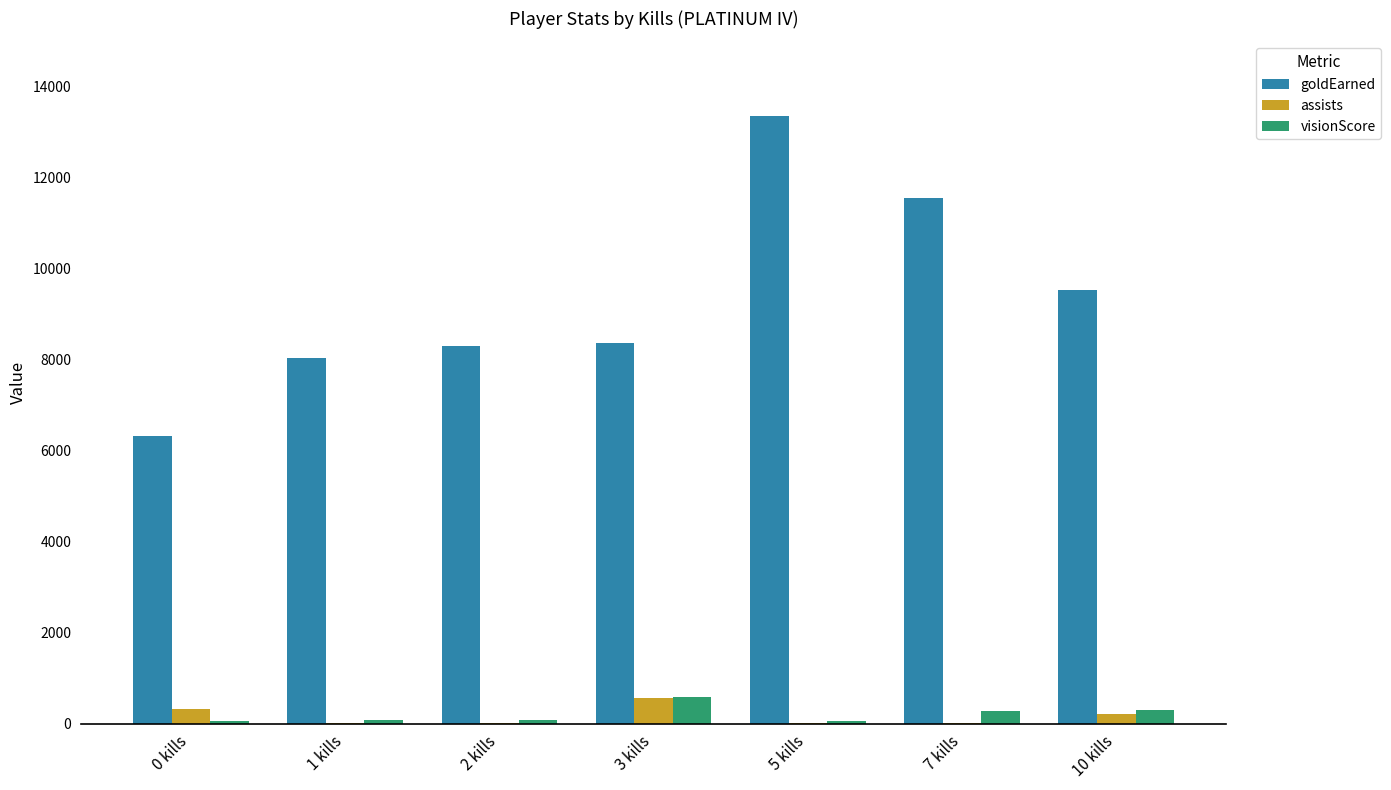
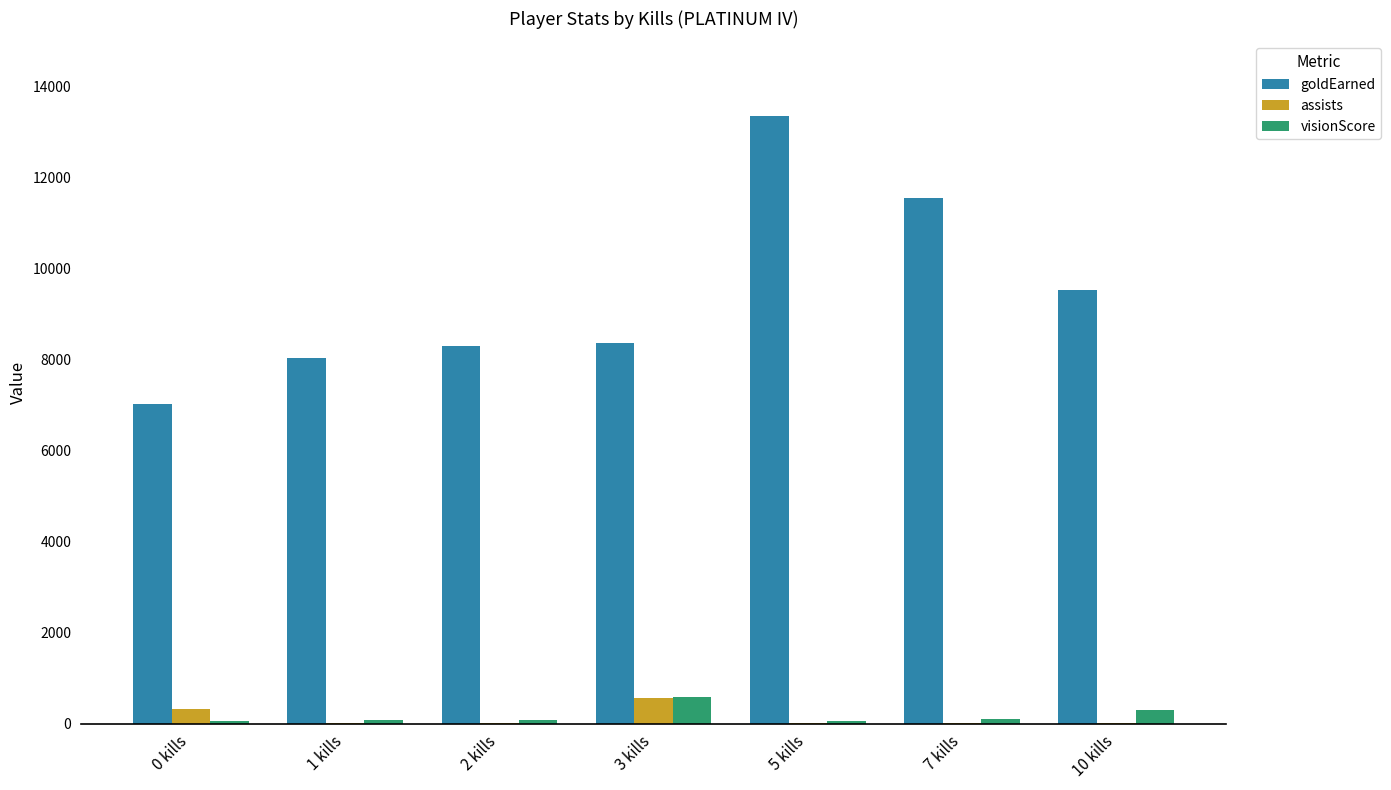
  {
    "goldEarned": {
-     "0 kills": 6300,
+     "0 kills": 7000,
      "1 kills": 8000,
      "2 kills": 8300,
      "3 kills": 8400,
      "5 kills": 13400,
      "7 kills": 11600,
      "10 kills": 9500
    },
    "assists": {
      "0 kills": 300,
      "3 kills": 600,
-     "10 kills": 200
+     "10 kills": 0
    },
    "visionScore": {
      "1 kills": 100,
      "2 kills": 100,
      "3 kills": 600,
      "5 kills": 100,
-     "7 kills": 300,
+     "7 kills": 100,
      "10 kills": 300
    }
  }
